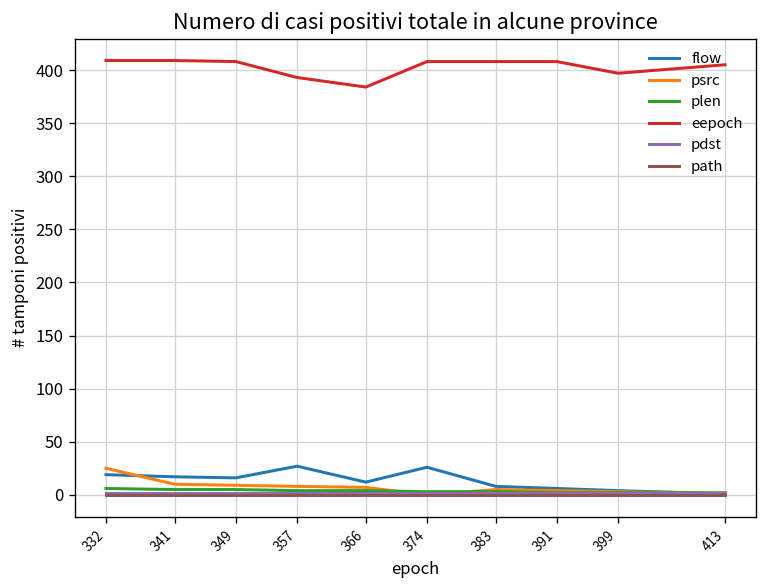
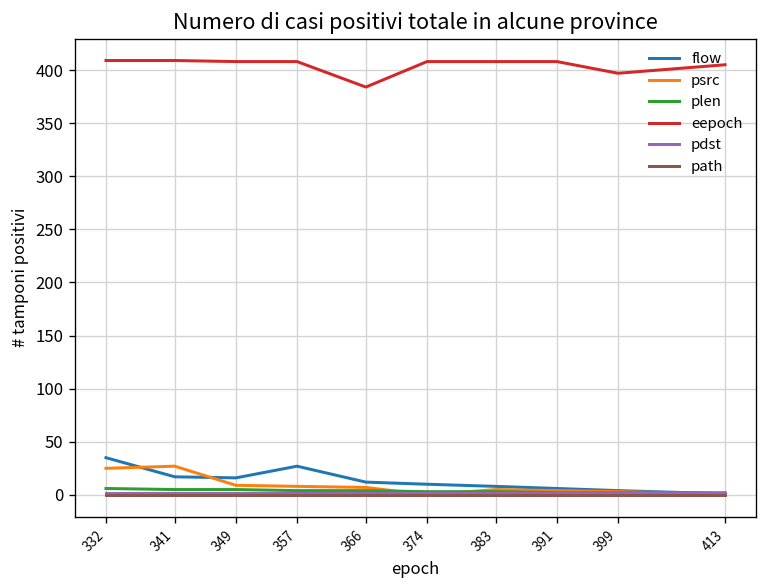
  {
    "flow": {
-     "332": 20,
+     "332": 40,
      "341": 20,
      "349": 20,
      "357": 30,
      "366": 10,
-     "374": 30,
+     "374": 10,
      "383": 10
    },
    "psrc": {
      "332": 30,
-     "341": 10,
+     "341": 30,
      "349": 10,
      "357": 10,
      "366": 10
    },
    "plen": {
      "332": 10,
      "341": 10,
      "349": 10
    },
    "eepoch": {
      "332": 410,
      "341": 410,
      "349": 410,
-     "357": 390,
+     "357": 410,
      "366": 380,
      "374": 410,
      "383": 410,
      "391": 410,
      "399": 400,
      "413": 410
    }
  }
